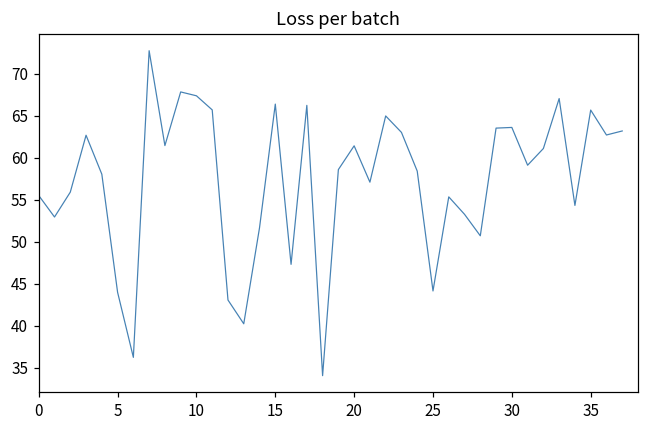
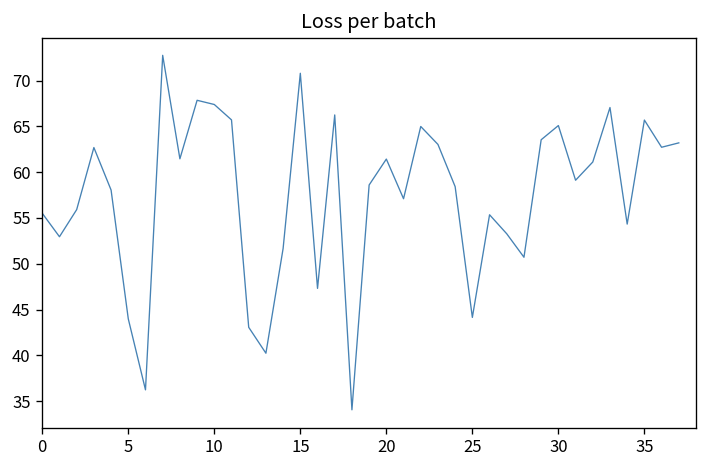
  {
    "0": 56,
    "5": 44,
    "10": 67,
-   "15": 66,
+   "15": 71,
    "20": 61,
    "25": 44,
-   "30": 64,
+   "30": 65,
    "35": 66
  }
